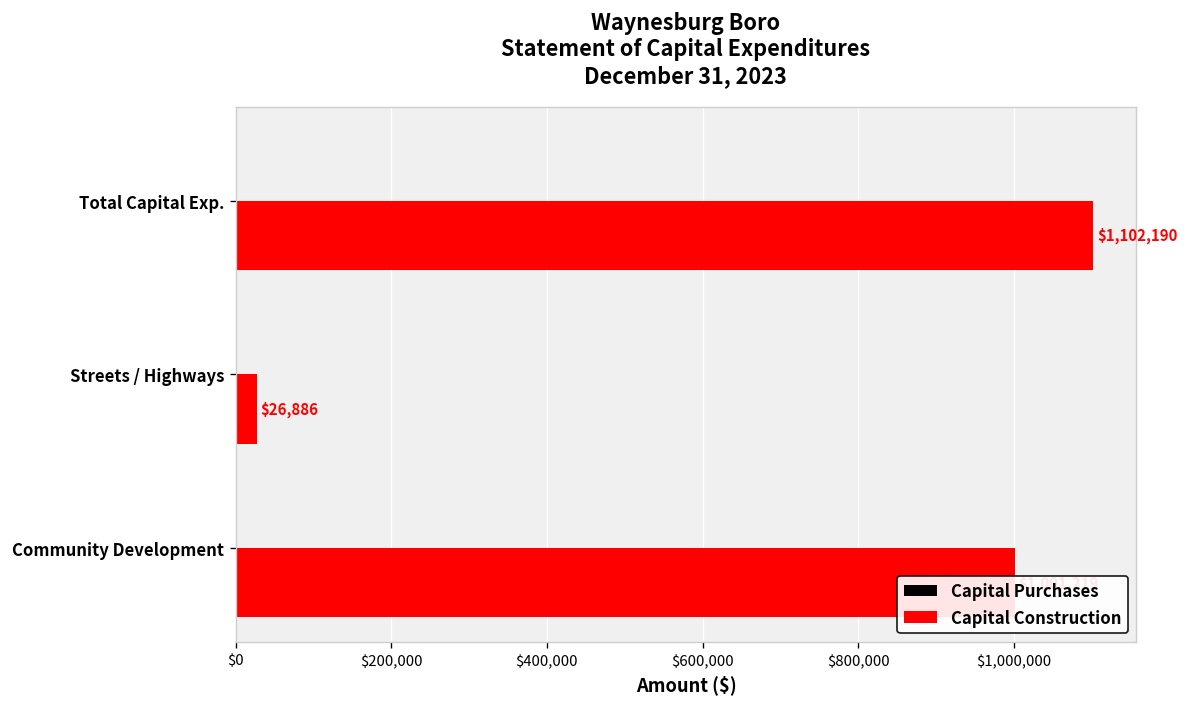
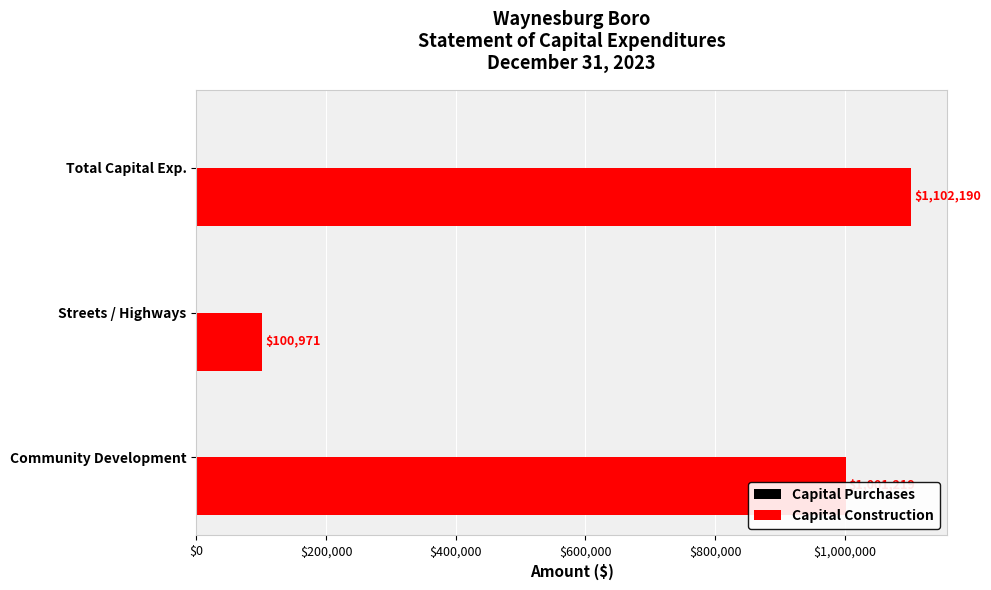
  {
    "Capital Purchases": {
      "Total Capital Exp.": "$0",
      "Streets / Highways": "$0",
      "Community Development": "$0"
    },
    "Capital Construction": {
      "Total Capital Exp.": "$1,102,190",
-     "Streets / Highways": "$26,886"
+     "Streets / Highways": "$100,971"
    }
  }
